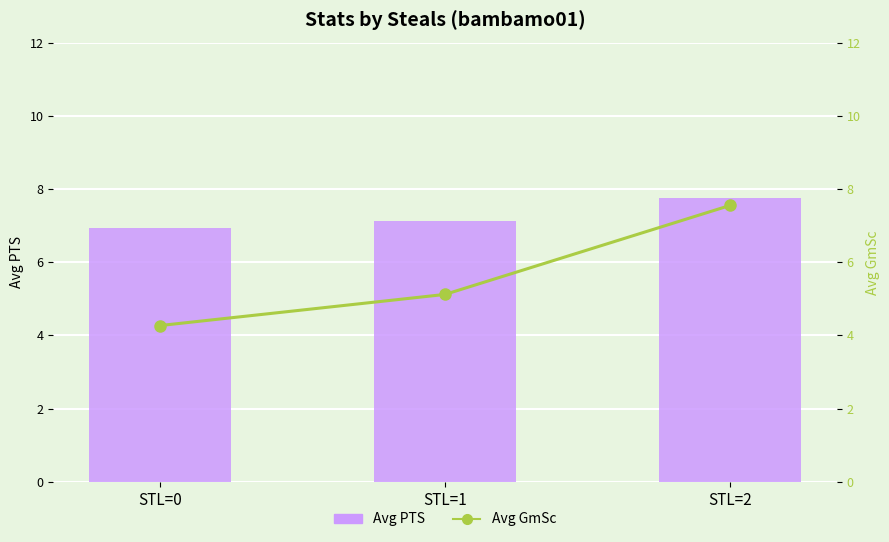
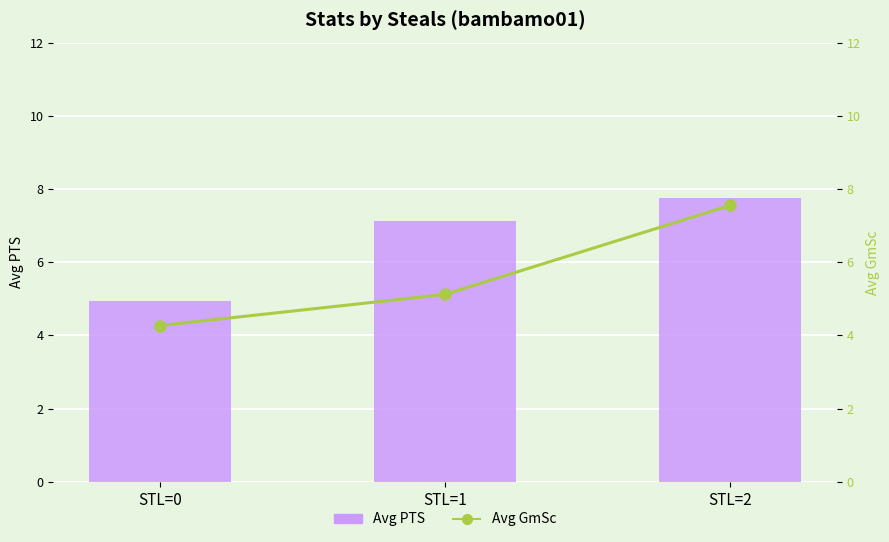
  {
    "Avg PTS": {
-     "STL=0": 6.9,
+     "STL=0": 4.9,
      "STL=1": 7.1,
      "STL=2": 7.8
    },
    "Avg GmSc": {
      "STL=0": 4.3,
      "STL=1": 5.1,
      "STL=2": 7.6
    }
  }
